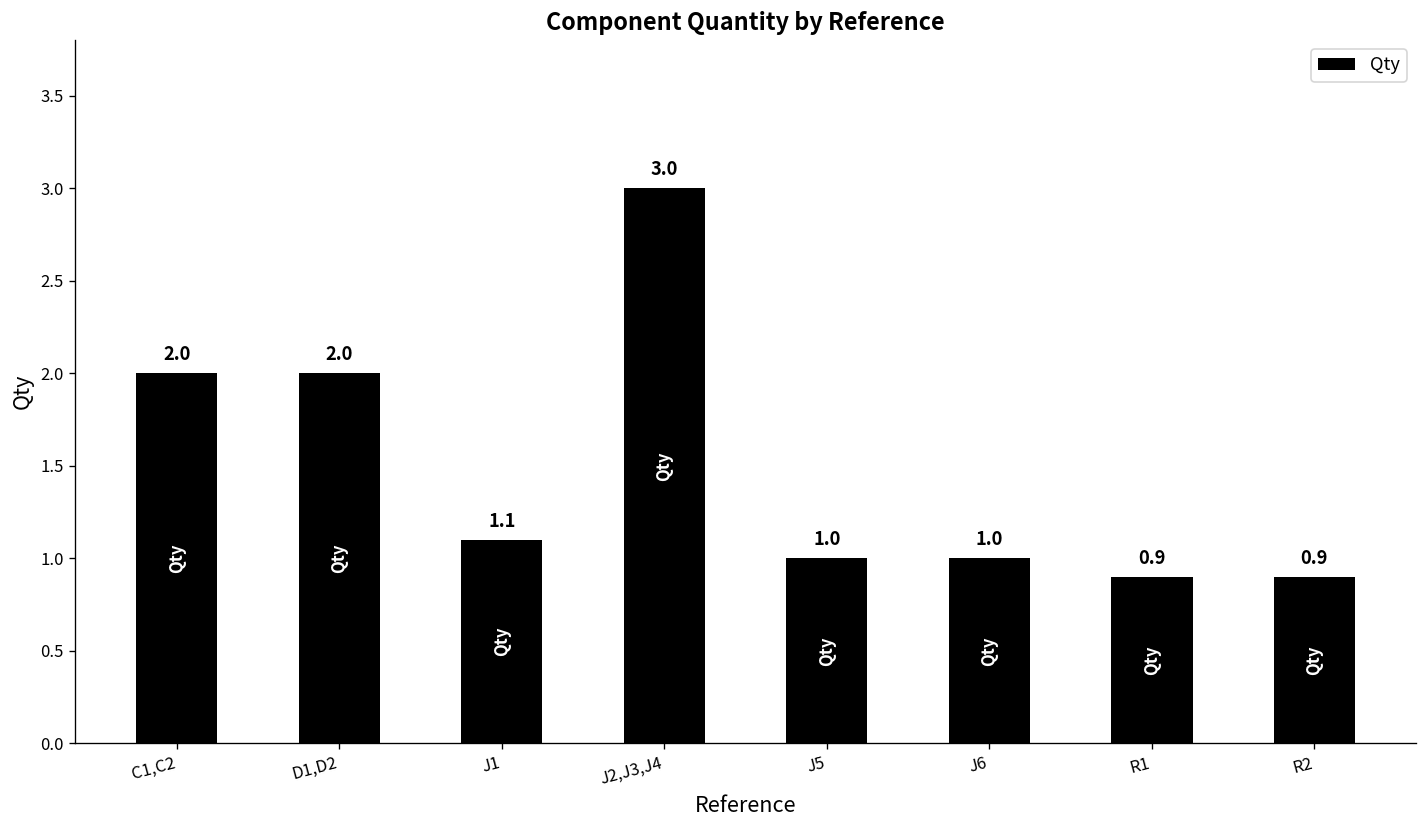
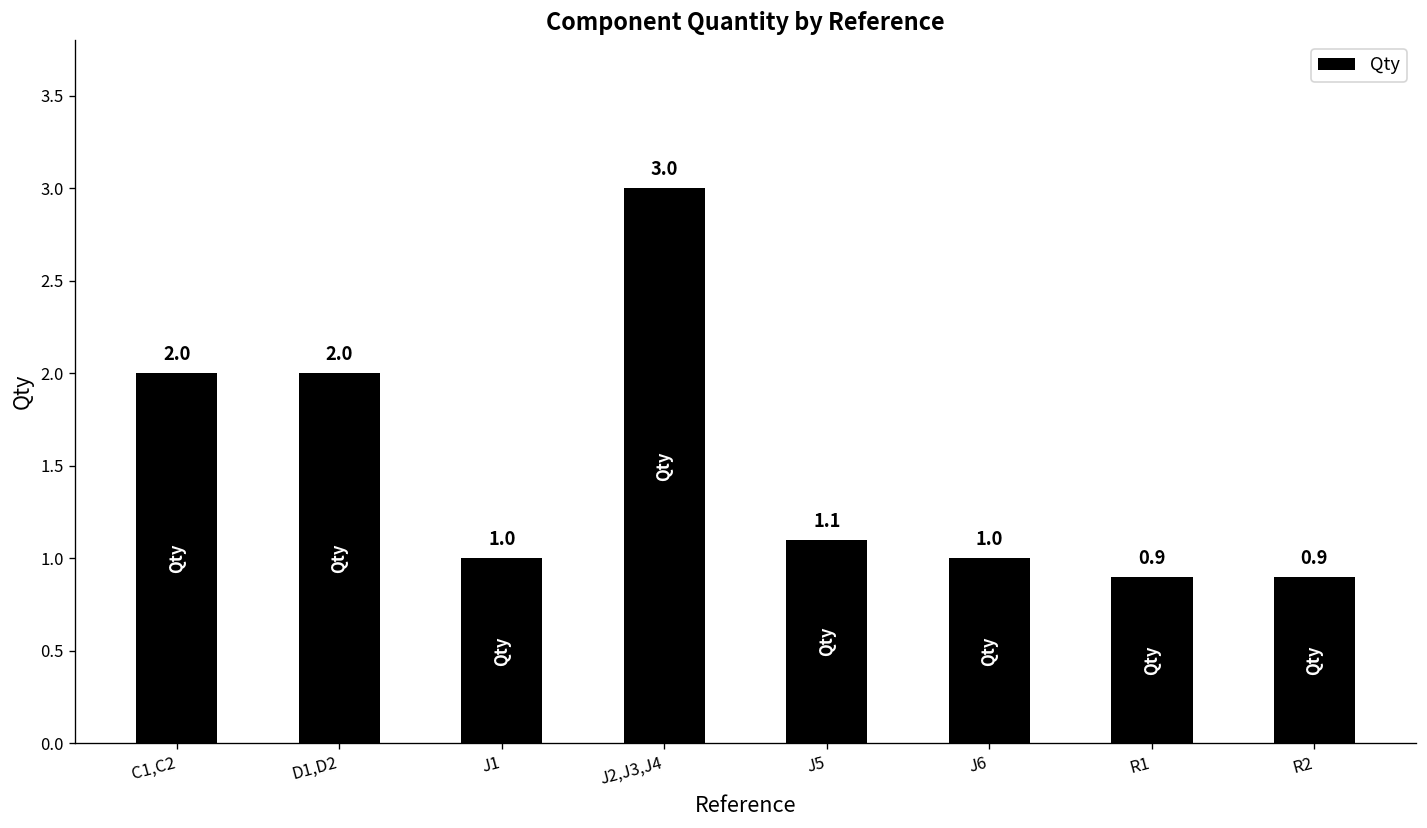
  {
    "C1,C2": 2.0,
    "D1,D2": 2.0,
-   "J1": 1.1,
+   "J1": 1.0,
    "J2,J3,J4": 3.0,
-   "J5": 1.0,
+   "J5": 1.1,
    "J6": 1.0,
    "R1": 0.9,
    "R2": 0.9
  }
